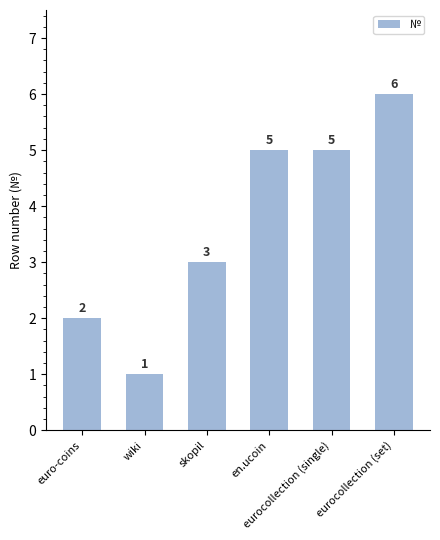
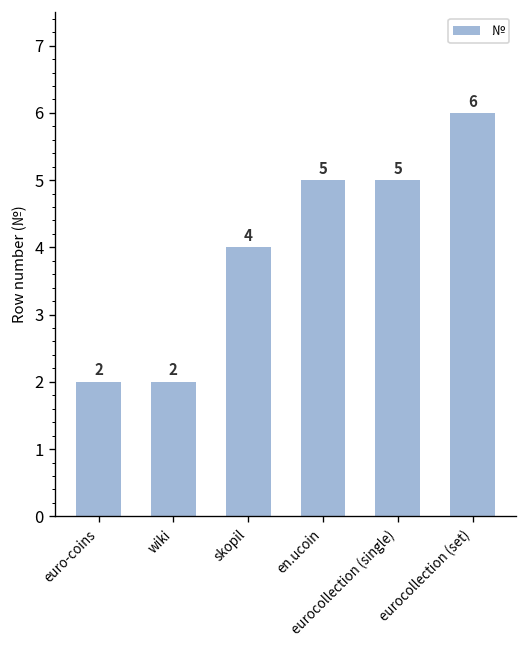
  {
    "euro-coins": 2,
-   "wiki": 1,
-   "skopil": 3,
+   "wiki": 2,
+   "skopil": 4,
    "en.ucoin": 5,
    "eurocollection (single)": 5,
    "eurocollection (set)": 6
  }
